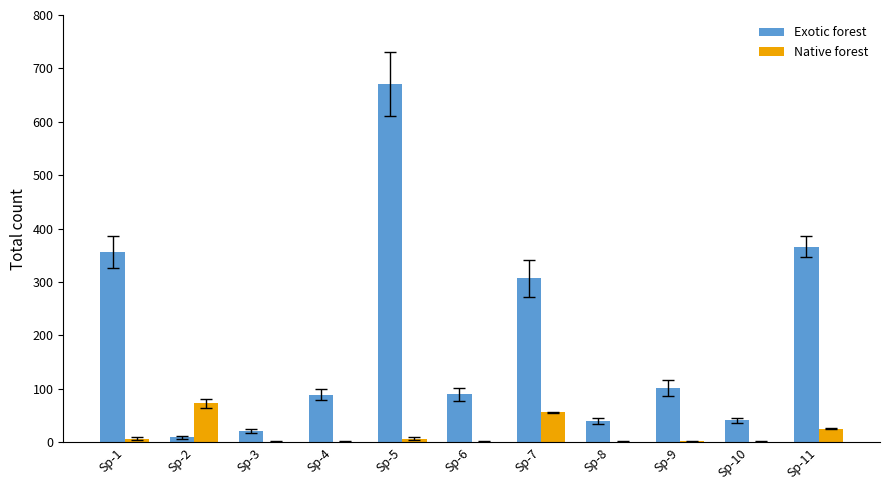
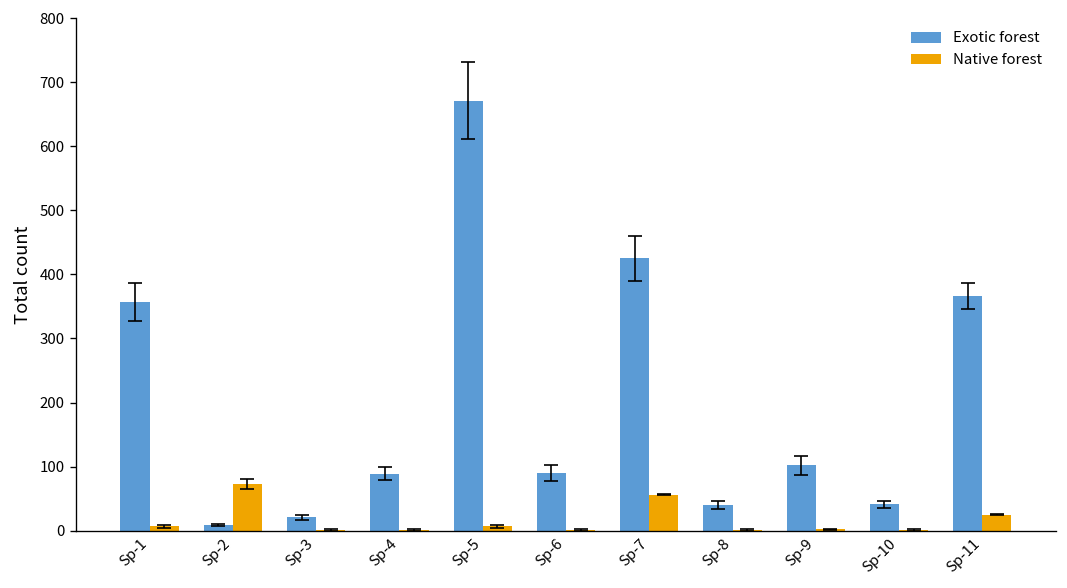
  {
    "Exotic forest": {
      "Sp-1": 360,
      "Sp-2": 10,
      "Sp-3": 20,
      "Sp-4": 90,
      "Sp-5": 670,
      "Sp-6": 90,
-     "Sp-7": 310,
+     "Sp-7": 430,
      "Sp-8": 40,
      "Sp-9": 100,
      "Sp-10": 40,
      "Sp-11": 370
    },
    "Native forest": {
      "Sp-1": 10,
      "Sp-2": 70,
      "Sp-5": 10,
      "Sp-7": 60,
      "Sp-11": 30
    }
  }
